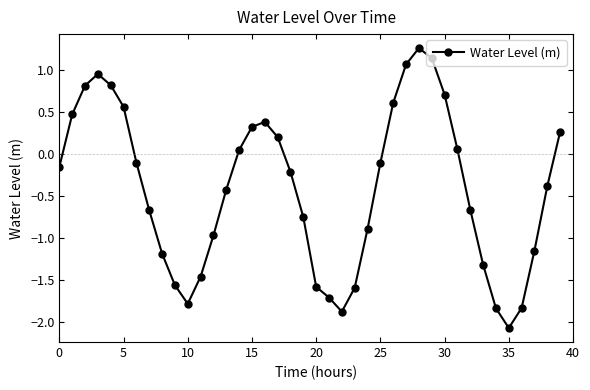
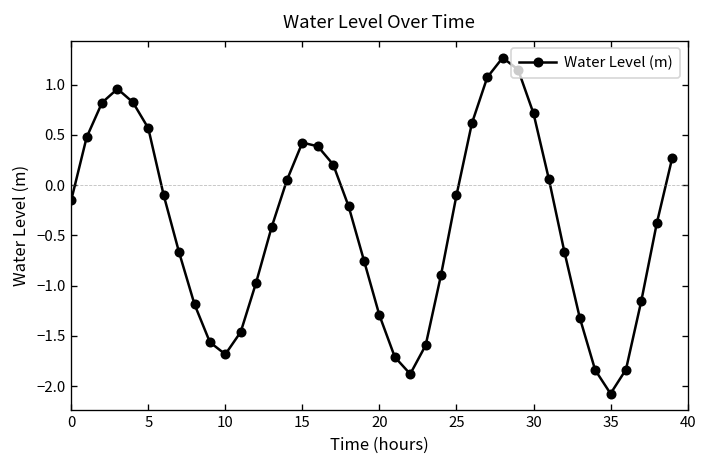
  {
    "0": -0.2,
    "5": 0.6,
-   "10": -1.8,
-   "15": 0.3,
-   "20": -1.6,
+   "10": -1.7,
+   "15": 0.4,
+   "20": -1.3,
    "25": -0.1,
    "30": 0.7,
    "35": -2.1
  }
